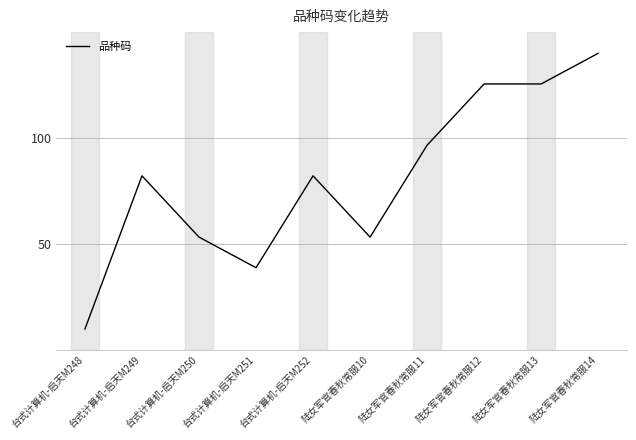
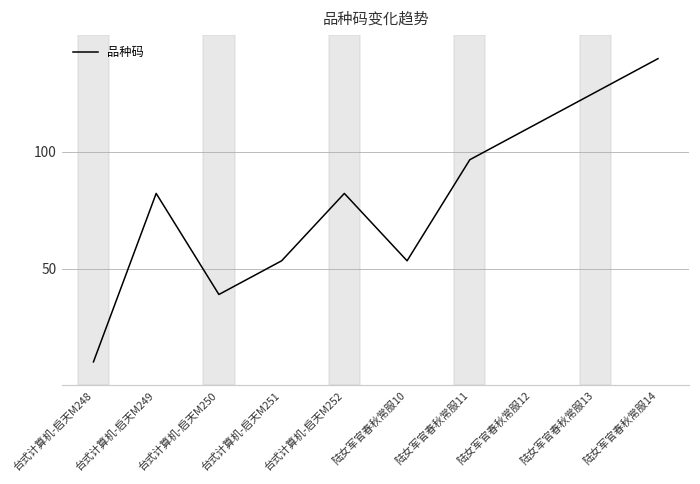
  {
    "台式计算机-启天M248": 10,
    "台式计算机-启天M249": 82,
-   "台式计算机-启天M250": 53,
-   "台式计算机-启天M251": 39,
+   "台式计算机-启天M250": 39,
+   "台式计算机-启天M251": 53,
    "台式计算机-启天M252": 82,
    "陆女军官春秋常服10": 53,
    "陆女军官春秋常服11": 97,
-   "陆女军官春秋常服12": 126,
+   "陆女军官春秋常服12": 111,
    "陆女军官春秋常服13": 126,
    "陆女军官春秋常服14": 140
  }
